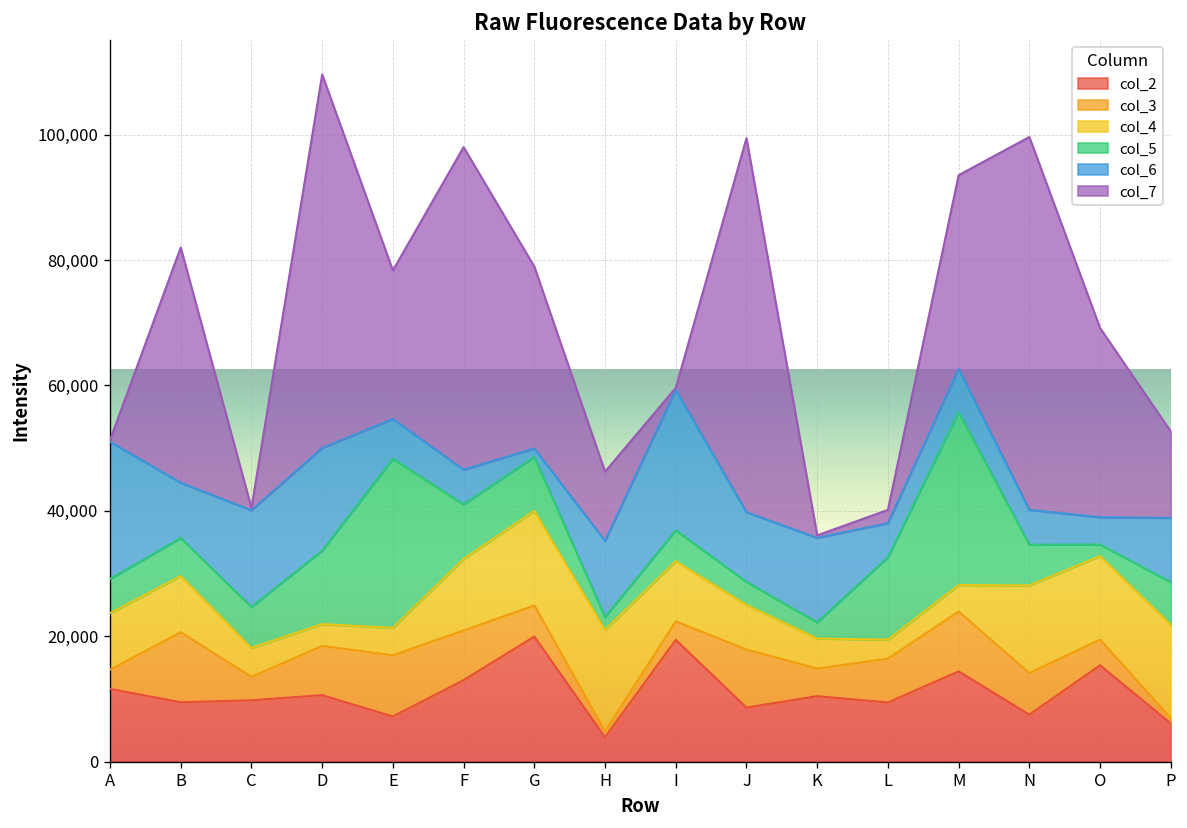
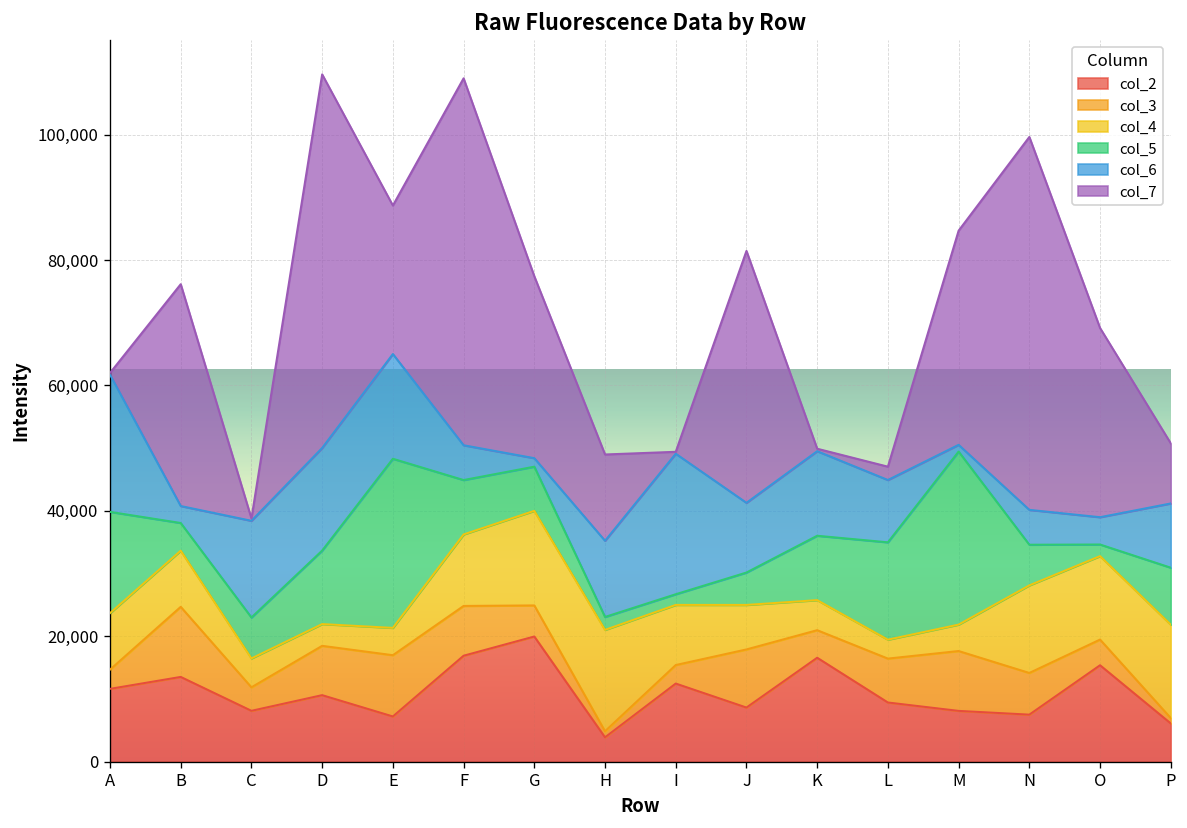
  {
    "col_2": {
      "A": "12,000",
-     "B": "9,000",
-     "C": "10,000",
+     "B": "14,000",
+     "C": "8,000",
      "D": "11,000",
      "E": "7,000",
-     "F": "13,000",
+     "F": "17,000",
      "G": "20,000",
      "H": "4,000",
-     "I": "19,000",
+     "I": "12,000",
      "J": "9,000",
-     "K": "10,000",
+     "K": "17,000",
      "L": "9,000",
-     "M": "14,000",
+     "M": "8,000",
      "N": "8,000",
      "O": "15,000",
      "P": "6,000"
    },
    "col_5": {
-     "A": "5,000",
-     "B": "6,000",
+     "A": "16,000",
+     "B": "4,000",
      "C": "7,000",
      "D": "12,000",
      "E": "27,000",
      "F": "9,000",
-     "G": "9,000",
+     "G": "7,000",
      "H": "2,000",
-     "I": "5,000",
-     "J": "4,000",
-     "K": "3,000",
-     "L": "13,000",
+     "I": "2,000",
+     "J": "5,000",
+     "K": "10,000",
+     "L": "16,000",
      "M": "28,000",
      "N": "6,000",
      "O": "2,000",
-     "P": "7,000"
+     "P": "9,000"
    },
    "col_6": {
-     "B": "9,000",
+     "B": "3,000",
      "D": "16,000",
-     "E": "6,000",
+     "E": "17,000",
      "F": "6,000",
      "G": "1,000",
      "H": "12,000",
      "J": "11,000",
-     "L": "5,000",
-     "M": "7,000",
+     "L": "10,000",
+     "M": "1,000",
      "N": "6,000",
      "O": "4,000",
      "P": "10,000"
    },
    "col_7": {
-     "B": "38,000",
+     "B": "35,000",
      "D": "60,000",
      "E": "24,000",
-     "F": "51,000",
+     "F": "59,000",
      "G": "29,000",
-     "H": "11,000",
-     "J": "60,000",
+     "H": "14,000",
+     "J": "40,000",
      "L": "2,000",
-     "M": "31,000",
+     "M": "34,000",
      "N": "59,000",
      "O": "30,000",
-     "P": "14,000"
+     "P": "10,000"
    }
  }
